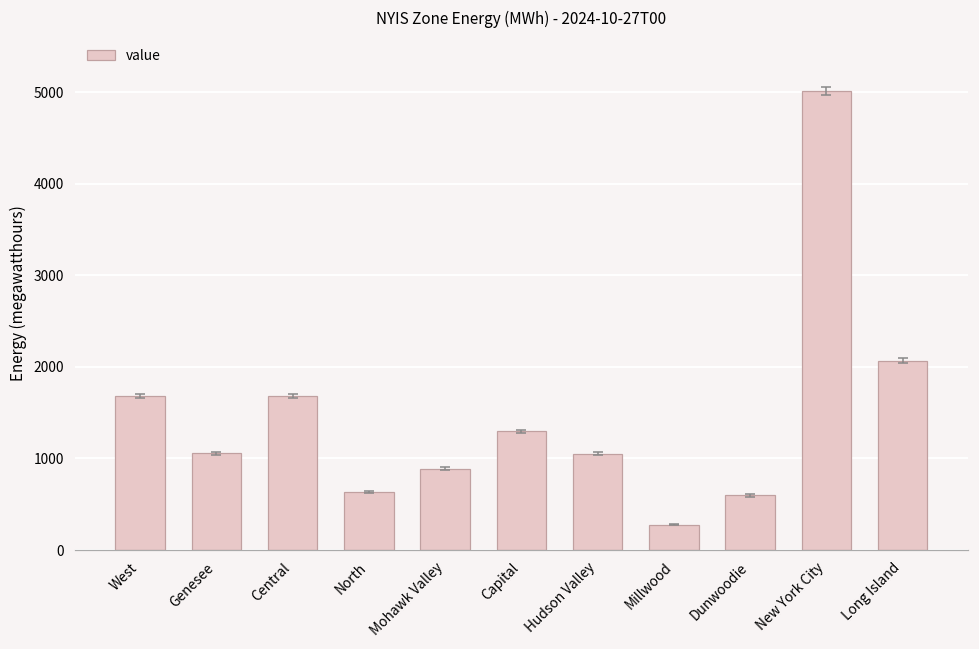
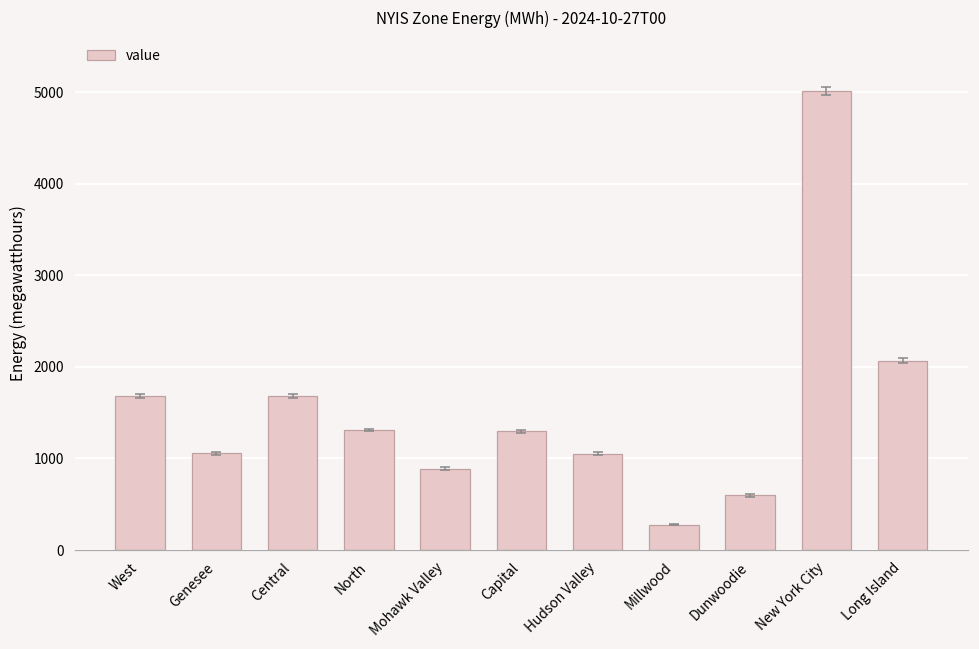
  {
    "value": {
      "West": 1700,
      "Genesee": 1100,
      "Central": 1700,
-     "North": 600,
+     "North": 1300,
      "Mohawk Valley": 900,
      "Capital": 1300,
      "Hudson Valley": 1100,
      "Millwood": 300,
      "Dunwoodie": 600,
      "New York City": 5000,
      "Long Island": 2100
    }
  }
